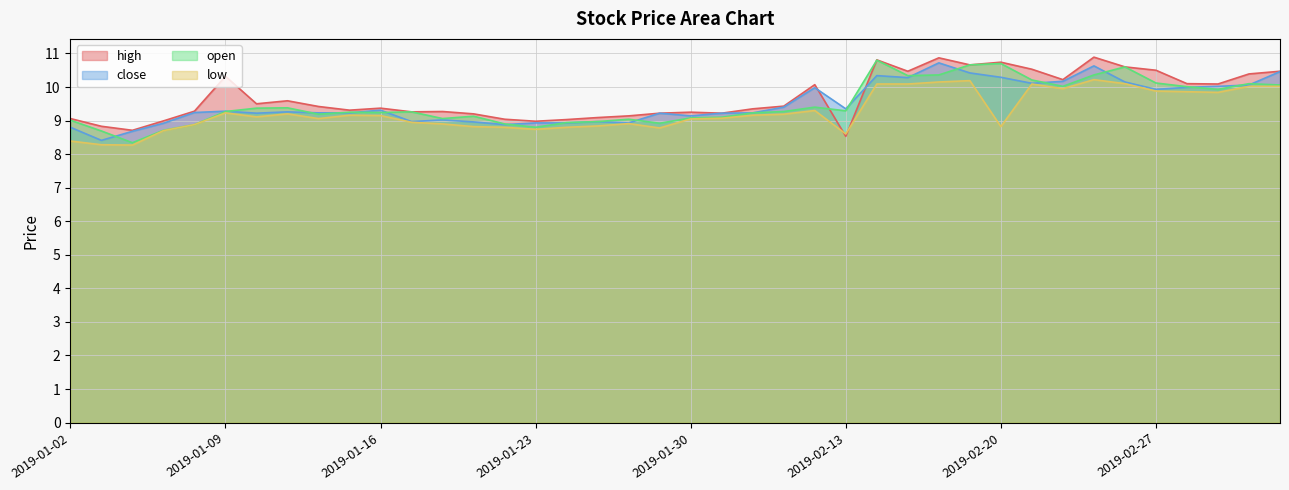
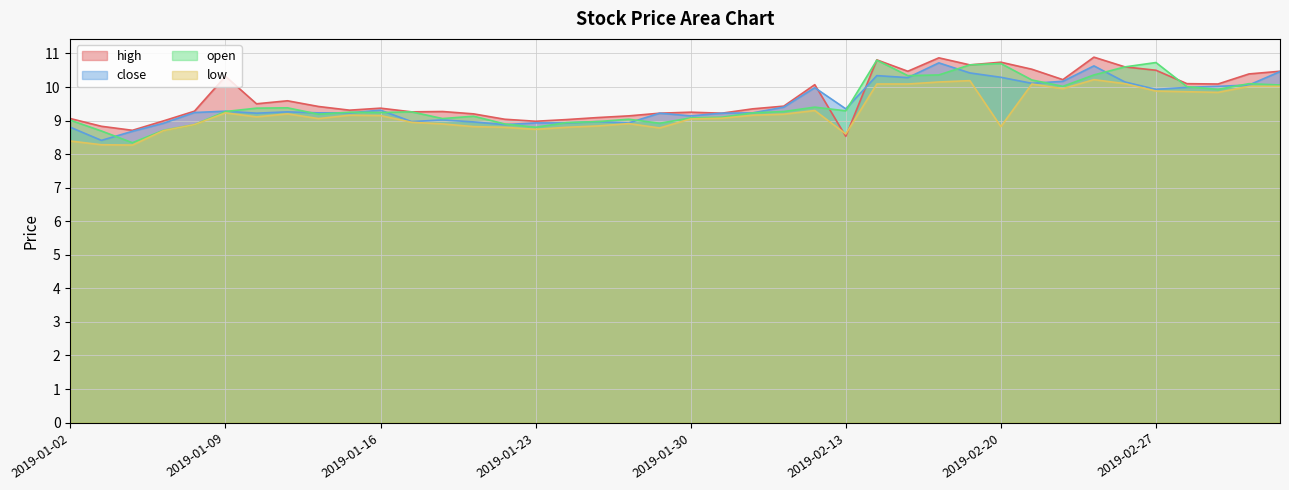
  {
    "high": {
      "2019-01-30": 9.3,
      "2019-02-27": 10.5
    },
    "close": {
      "2019-01-02": 8.8,
      "2019-02-20": 10.3
    },
    "open": {
-     "2019-02-27": 10.1
+     "2019-02-27": 10.7
    },
    "low": {
      "2019-01-02": 8.4,
      "2019-01-16": 9.2,
      "2019-02-20": 8.8
    }
  }
